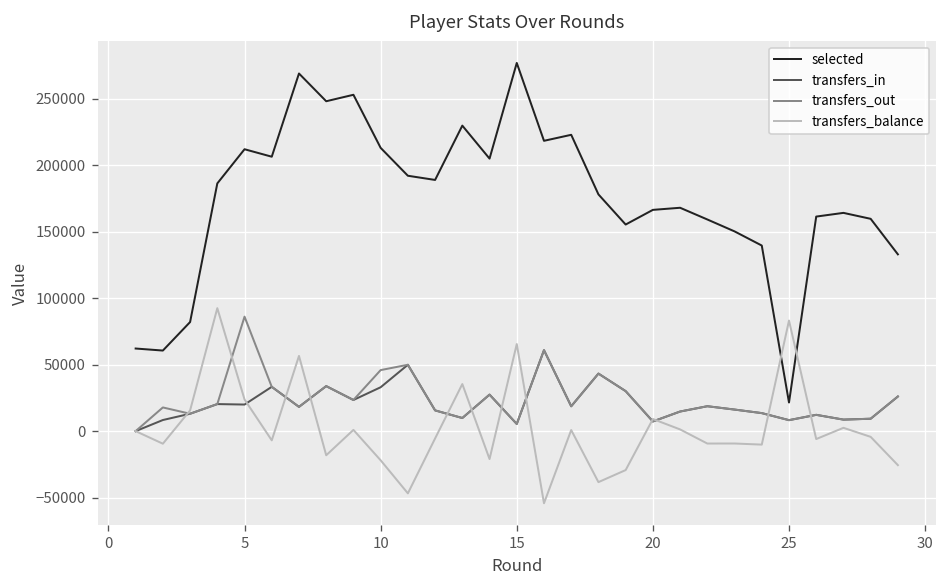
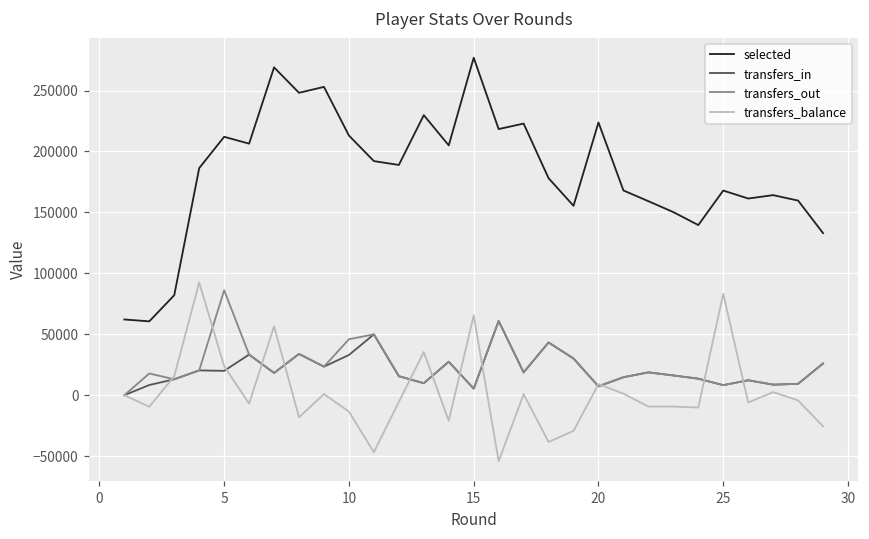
  {
    "selected": {
      "5": 212000,
      "10": 213000,
      "15": 277000,
-     "20": 166000,
-     "25": 22000
+     "20": 224000,
+     "25": 168000
    },
    "transfers_in": {
      "5": 20000,
      "10": 33000
    },
    "transfers_out": {
      "5": 86000,
      "10": 46000
    },
    "transfers_balance": {
      "5": 24000,
-     "10": -22000,
+     "10": -13000,
      "15": 65000,
      "25": 83000
    }
  }
